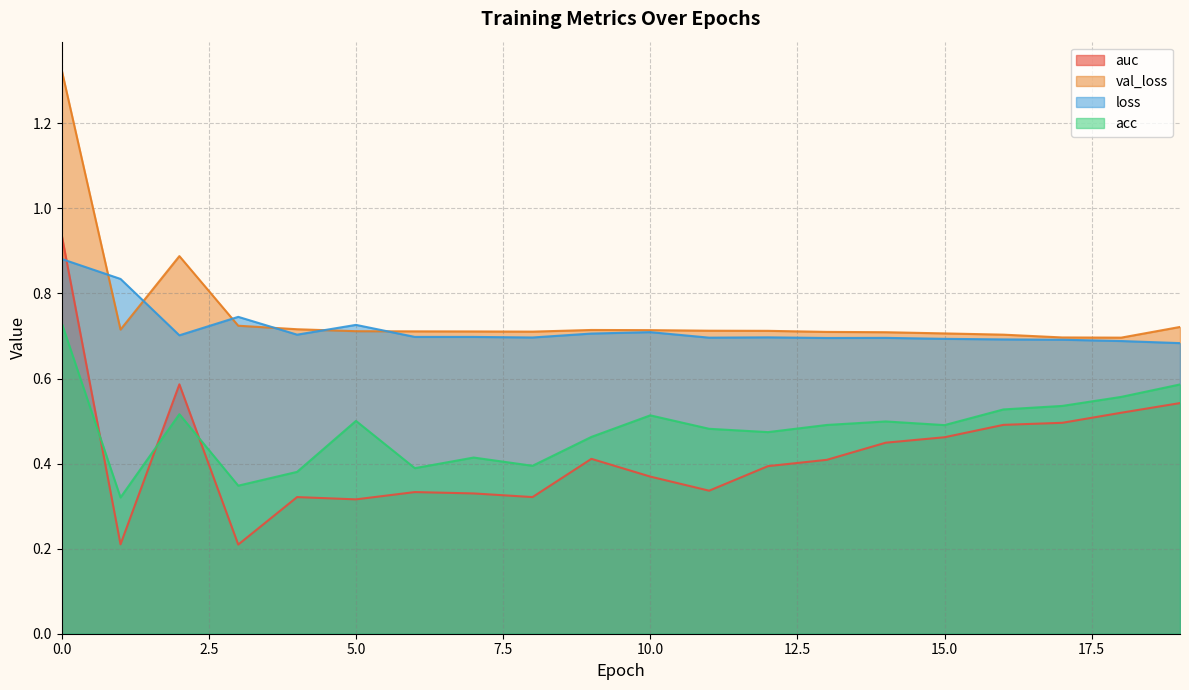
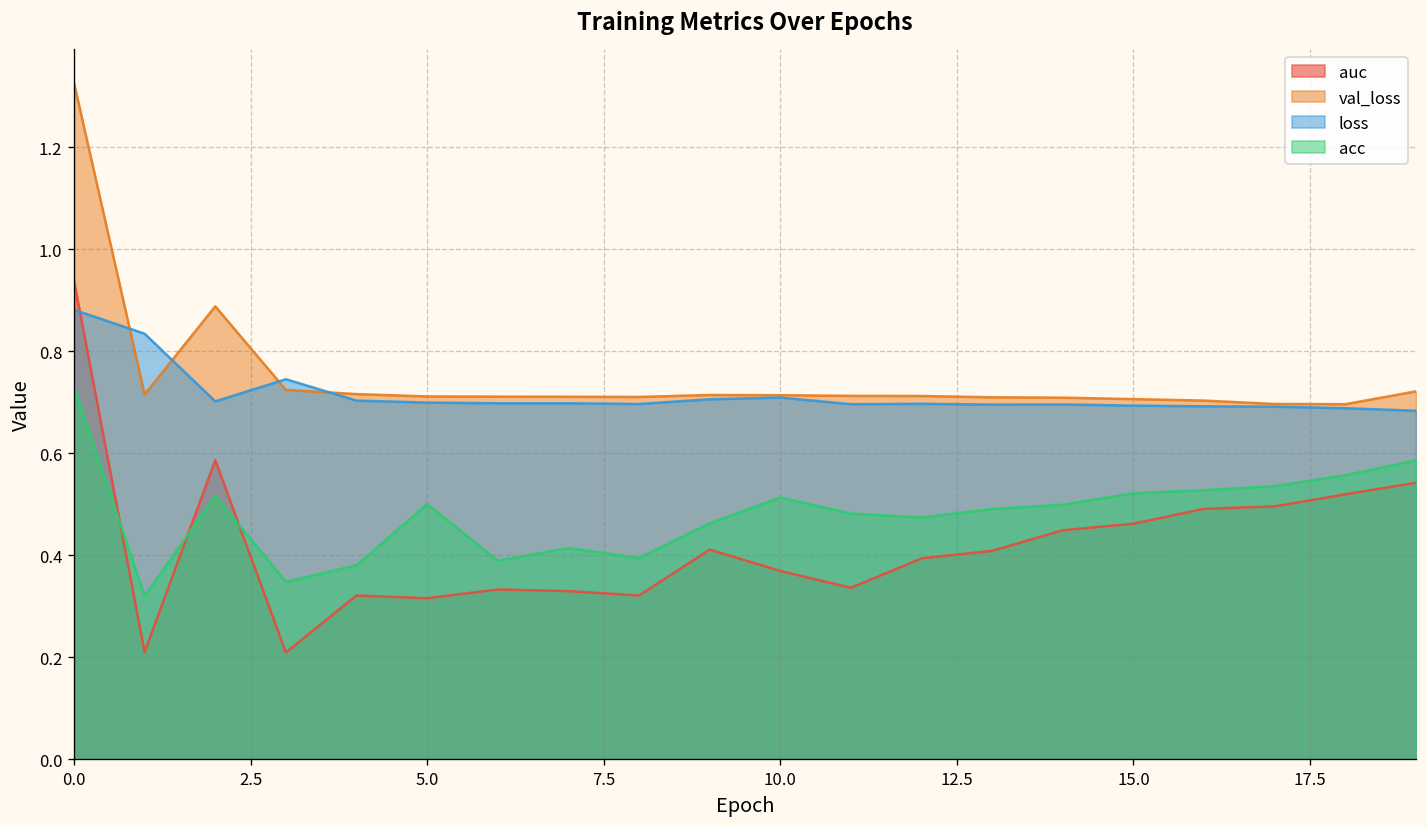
  {
    "loss": {
      "0.0": 0.88,
-     "5.0": 0.73,
+     "5.0": 0.70,
      "15.0": 0.69
    },
    "acc": {
      "0.0": 0.73,
      "5.0": 0.50,
      "10.0": 0.51,
-     "15.0": 0.49
+     "15.0": 0.52
    }
  }
